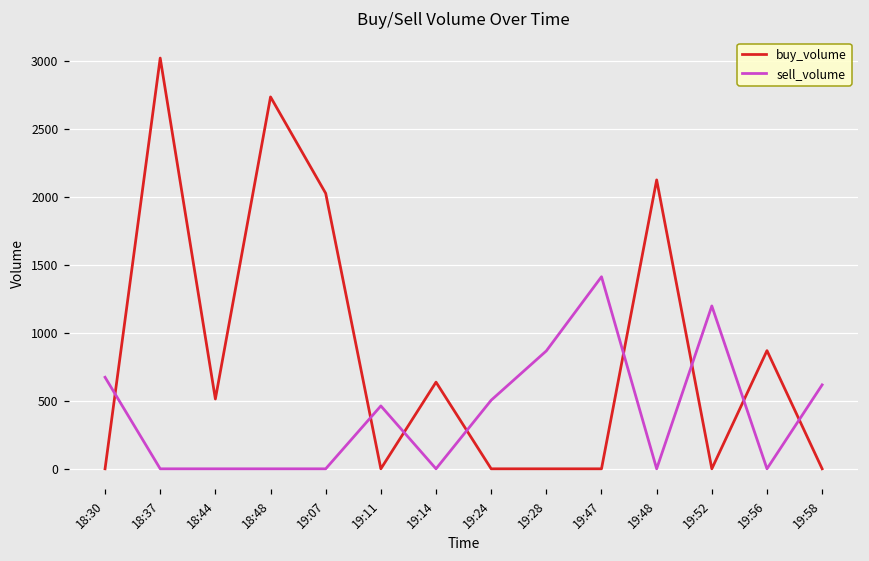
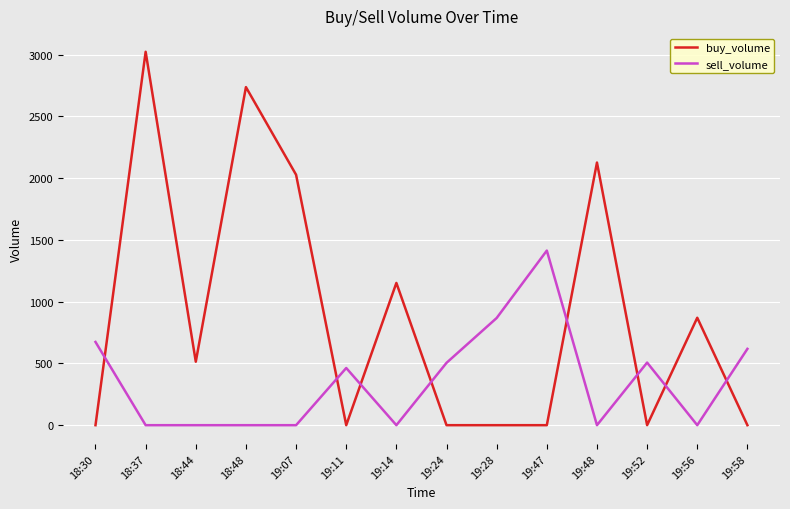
  {
    "buy_volume": {
      "18:30": 0,
      "18:37": 3020,
      "18:44": 510,
      "18:48": 2740,
      "19:07": 2030,
      "19:11": 0,
-     "19:14": 640,
+     "19:14": 1150,
      "19:24": 0,
      "19:28": 0,
      "19:47": 0,
      "19:48": 2130,
      "19:52": 0,
      "19:56": 870,
      "19:58": 0
    },
    "sell_volume": {
      "18:30": 670,
      "18:37": 0,
      "18:44": 0,
      "18:48": 0,
      "19:07": 0,
      "19:11": 460,
      "19:14": 0,
      "19:24": 510,
      "19:28": 870,
      "19:47": 1410,
      "19:48": 0,
-     "19:52": 1200,
+     "19:52": 510,
      "19:56": 0,
      "19:58": 620
    }
  }
